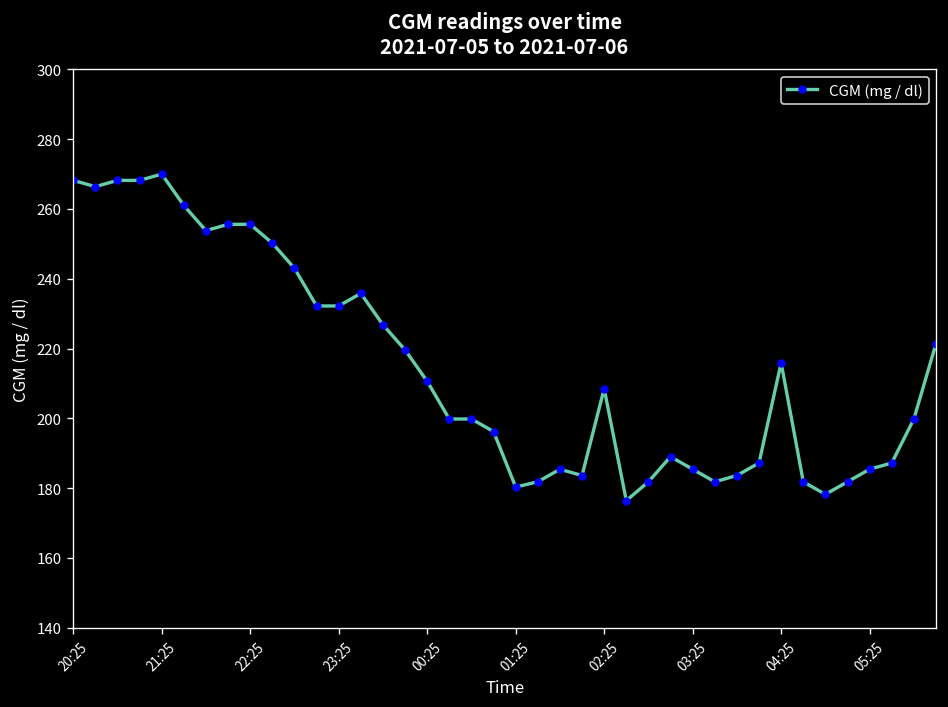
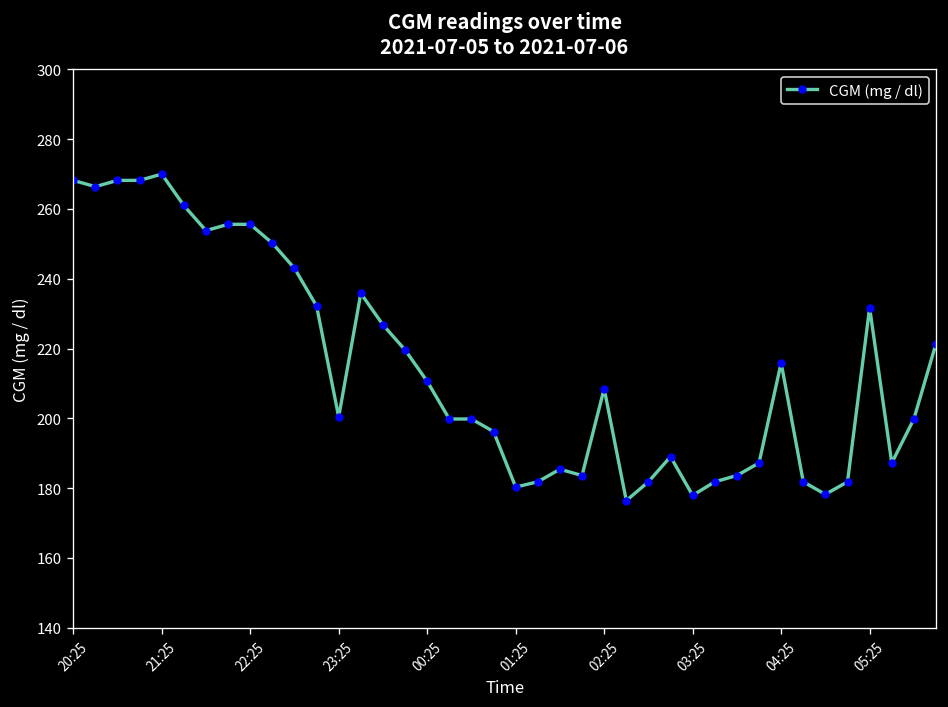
  {
    "20:25": 268,
    "21:25": 270,
    "22:25": 256,
-   "23:25": 232,
+   "23:25": 200,
    "00:25": 211,
    "01:25": 180,
    "02:25": 209,
-   "03:25": 185,
+   "03:25": 178,
    "04:25": 216,
-   "05:25": 185
+   "05:25": 232
  }
